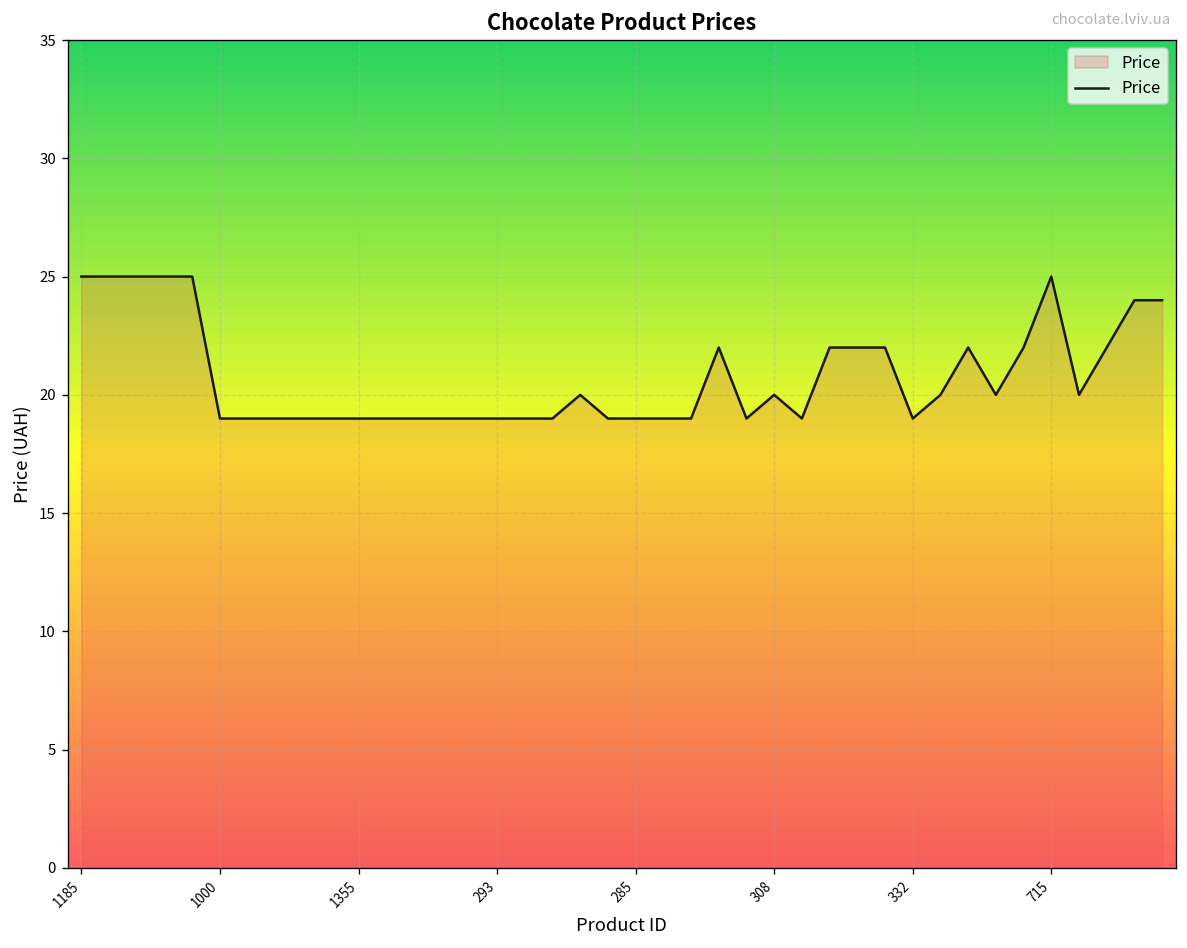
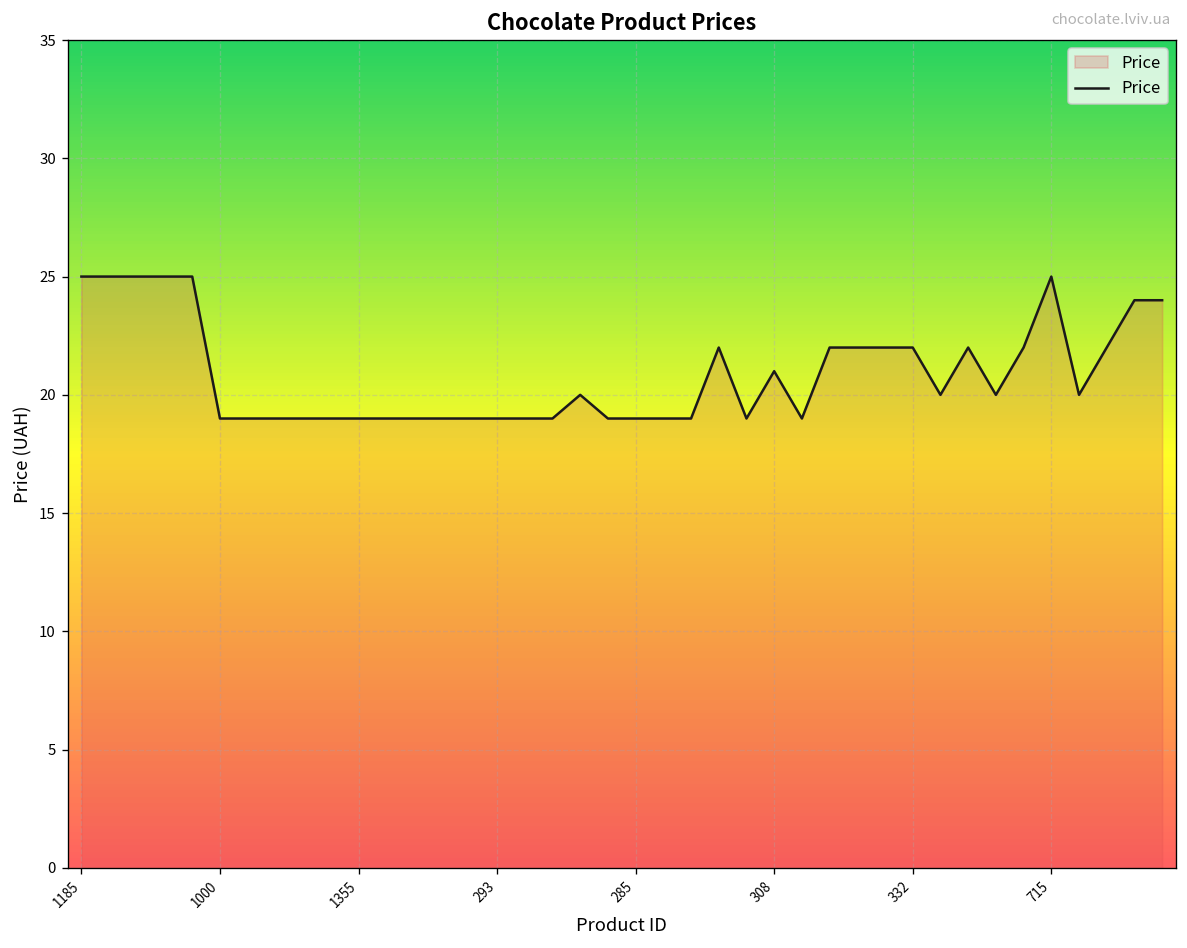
  {
    "1185": 25,
    "1000": 19,
    "1355": 19,
    "293": 19,
    "285": 19,
-   "308": 20,
-   "332": 19,
+   "308": 21,
+   "332": 22,
    "715": 25
  }
